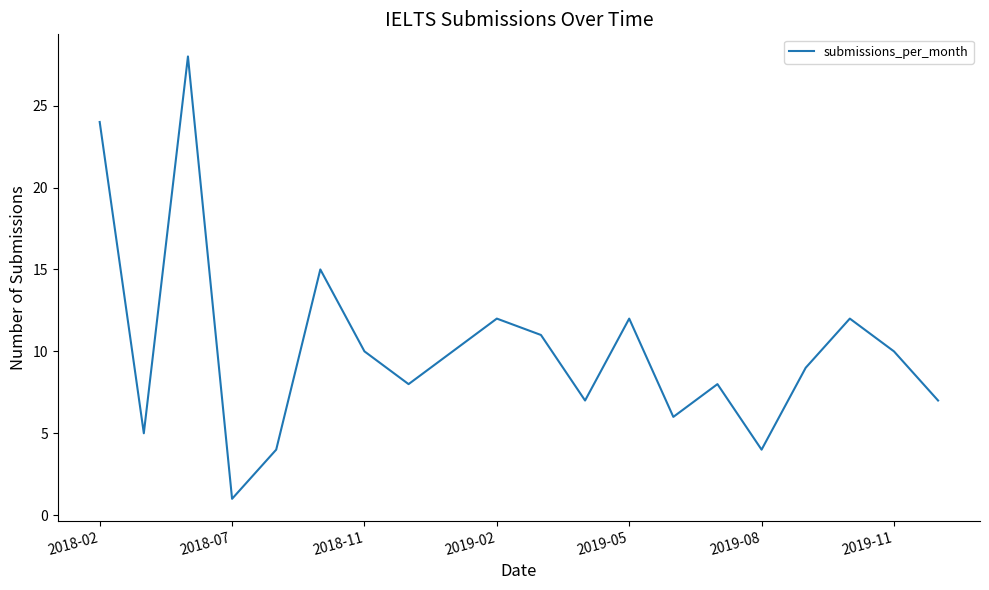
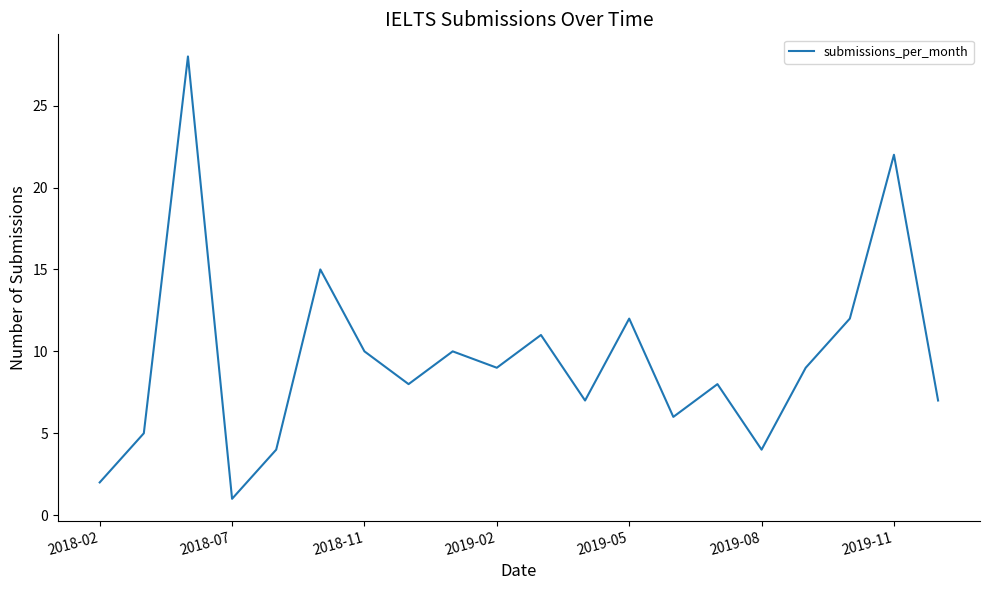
  {
-   "2018-02": 24,
+   "2018-02": 2,
    "2018-07": 1,
    "2018-11": 10,
-   "2019-02": 12,
+   "2019-02": 9,
    "2019-05": 12,
    "2019-08": 4,
-   "2019-11": 10
+   "2019-11": 22
  }
